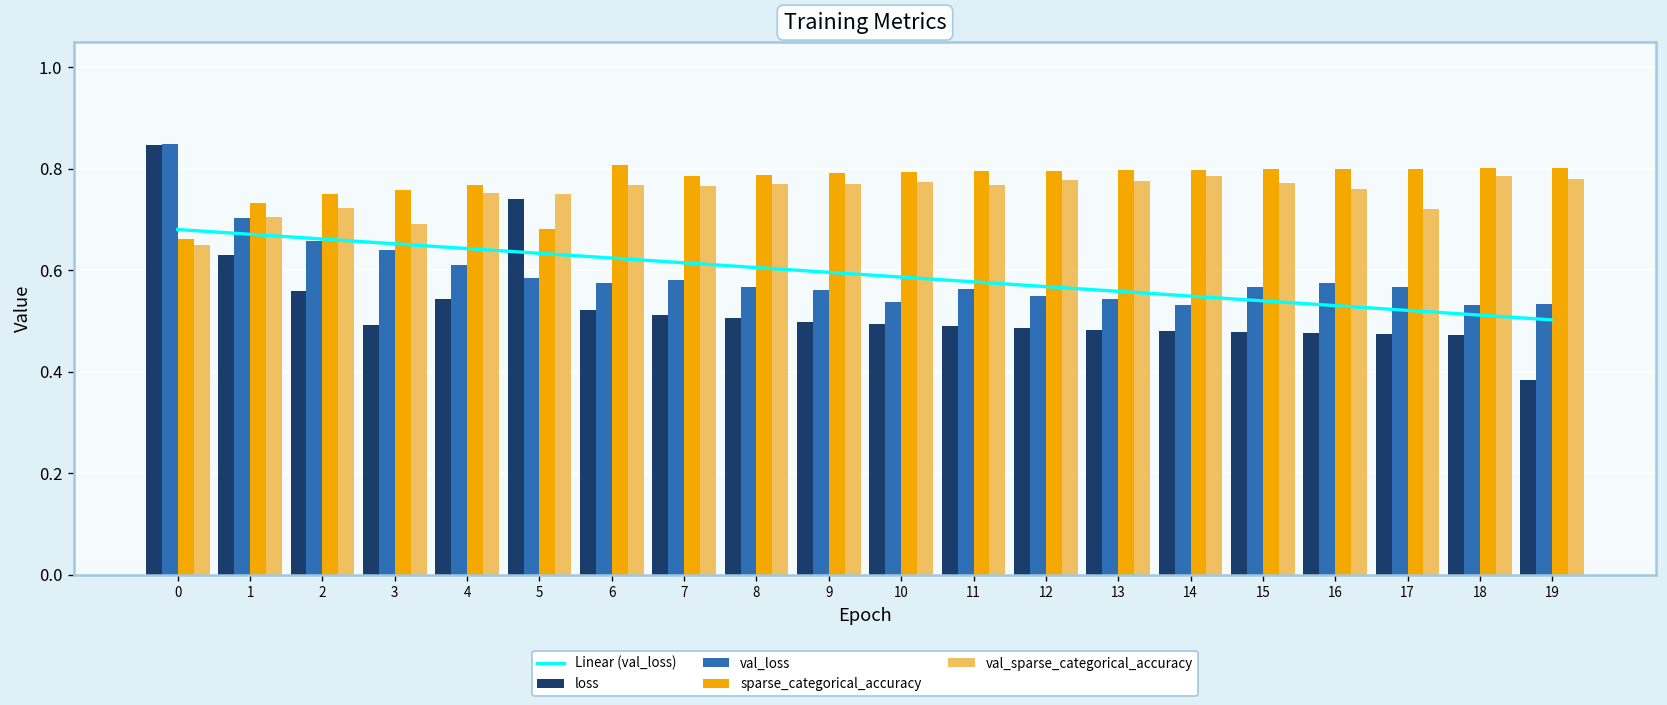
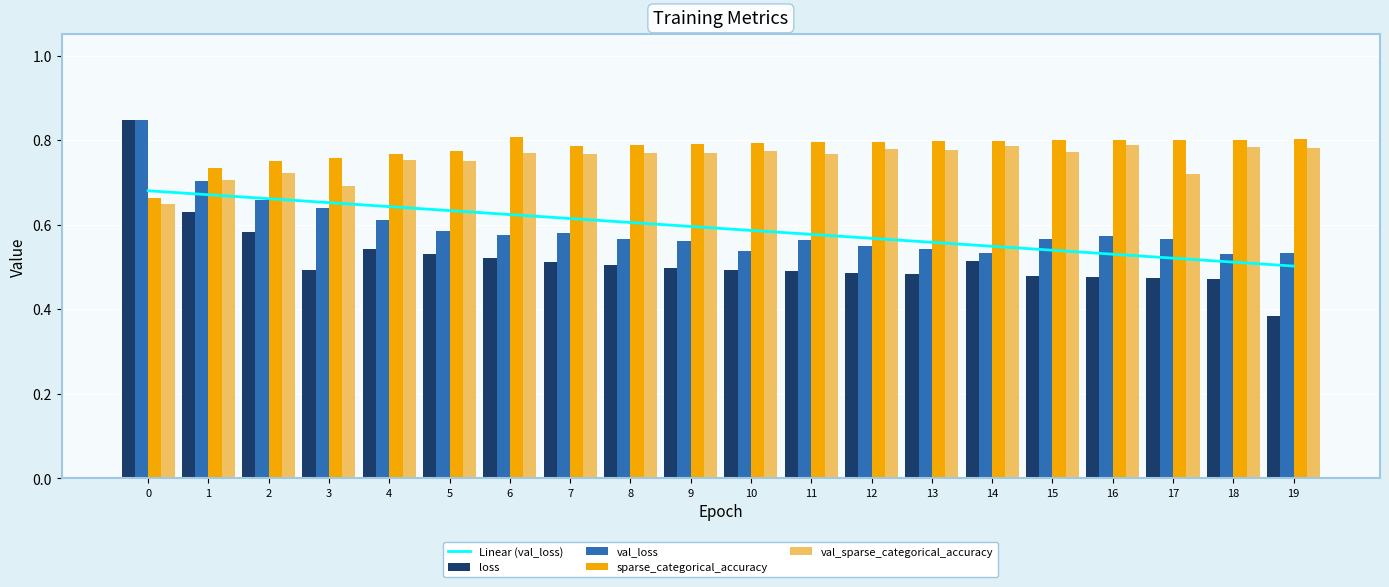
  {
    "loss": {
      "0": 0.85,
      "1": 0.63,
-     "2": 0.56,
+     "2": 0.58,
      "3": 0.49,
      "4": 0.54,
-     "5": 0.74,
+     "5": 0.53,
      "6": 0.52,
      "7": 0.51,
      "8": 0.51,
      "9": 0.50,
      "10": 0.49,
      "11": 0.49,
      "12": 0.49,
      "13": 0.48,
-     "14": 0.48,
+     "14": 0.51,
      "15": 0.48,
      "16": 0.48,
      "17": 0.47,
      "18": 0.47,
      "19": 0.38
    },
    "Linear (val_loss)": {
      "0": 0.68,
      "1": 0.67,
      "2": 0.66,
      "3": 0.65,
      "4": 0.64,
      "5": 0.63,
      "6": 0.62,
      "7": 0.61,
      "8": 0.61,
      "9": 0.60,
      "10": 0.59,
      "11": 0.58,
      "12": 0.57,
      "13": 0.56,
      "14": 0.55,
      "15": 0.54,
      "16": 0.53,
      "17": 0.52,
      "18": 0.51,
      "19": 0.50
    },
    "val_loss": {
      "0": 0.85,
      "1": 0.70,
      "2": 0.66,
      "3": 0.64,
      "4": 0.61,
      "5": 0.58,
      "6": 0.57,
      "7": 0.58,
      "8": 0.57,
      "9": 0.56,
      "10": 0.54,
      "11": 0.56,
      "12": 0.55,
      "13": 0.54,
      "14": 0.53,
      "15": 0.57,
      "16": 0.57,
      "17": 0.57,
      "18": 0.53,
      "19": 0.53
    },
    "sparse_categorical_accuracy": {
      "0": 0.66,
      "1": 0.73,
      "2": 0.75,
      "3": 0.76,
      "4": 0.77,
-     "5": 0.68,
+     "5": 0.77,
      "6": 0.81,
      "7": 0.79,
      "8": 0.79,
      "9": 0.79,
      "10": 0.79,
      "11": 0.79,
      "12": 0.80,
      "13": 0.80,
      "14": 0.80,
      "15": 0.80,
      "16": 0.80,
      "17": 0.80,
      "18": 0.80,
      "19": 0.80
    },
    "val_sparse_categorical_accuracy": {
      "0": 0.65,
      "1": 0.70,
      "2": 0.72,
      "3": 0.69,
      "4": 0.75,
      "5": 0.75,
      "6": 0.77,
      "7": 0.77,
      "8": 0.77,
      "9": 0.77,
      "10": 0.77,
      "11": 0.77,
      "12": 0.78,
      "13": 0.78,
      "14": 0.79,
      "15": 0.77,
-     "16": 0.76,
+     "16": 0.79,
      "17": 0.72,
      "18": 0.78,
      "19": 0.78
    }
  }
